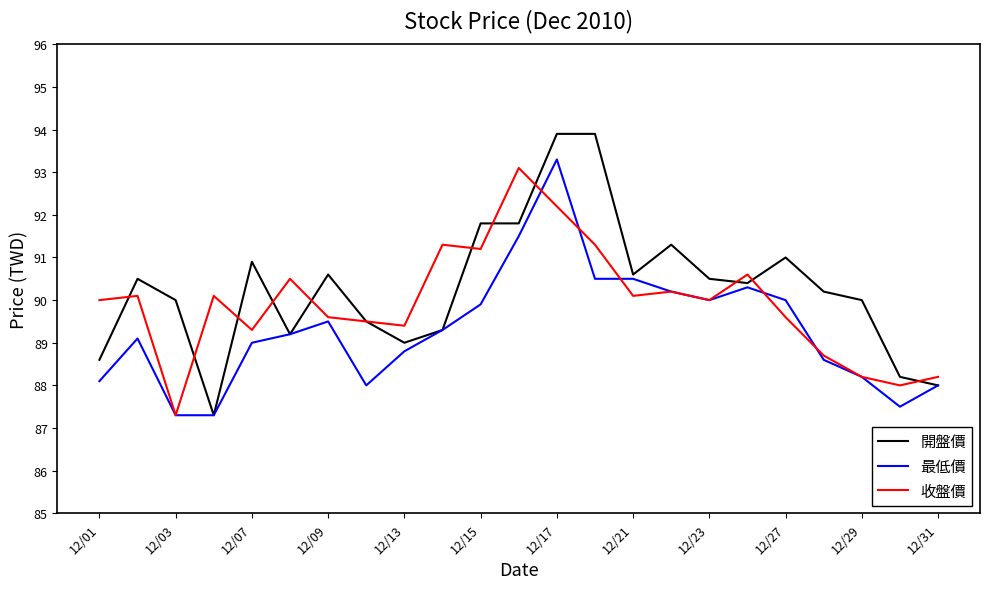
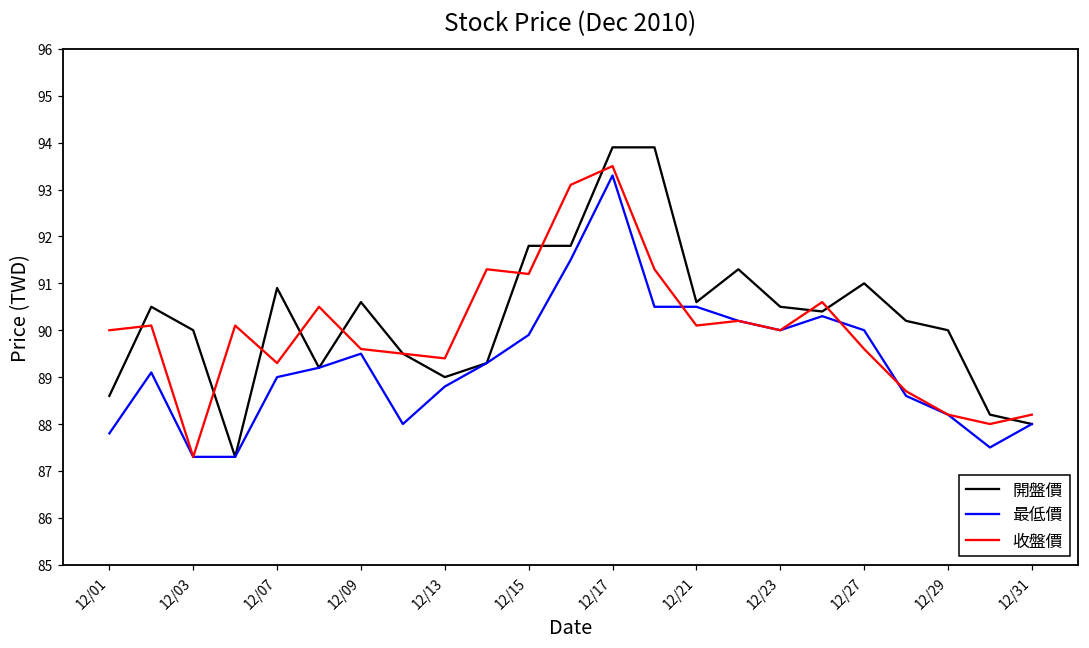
  {
    "開盤價": {
      "12/01": 88.6,
      "12/03": 90.0,
      "12/07": 90.9,
      "12/09": 90.6,
      "12/13": 89.0,
      "12/15": 91.8,
      "12/17": 93.9,
      "12/21": 90.6,
      "12/23": 90.5,
      "12/27": 91.0,
      "12/29": 90.0
    },
    "最低價": {
-     "12/01": 88.1,
+     "12/01": 87.8,
      "12/07": 89.0,
      "12/09": 89.5,
      "12/13": 88.8,
      "12/15": 89.9,
      "12/17": 93.3,
      "12/21": 90.5,
      "12/27": 90.0
    },
    "收盤價": {
      "12/01": 90.0,
      "12/07": 89.3,
      "12/09": 89.6,
      "12/13": 89.4,
      "12/15": 91.2,
-     "12/17": 92.2,
+     "12/17": 93.5,
      "12/21": 90.1,
      "12/27": 89.6,
      "12/31": 88.2
    }
  }
